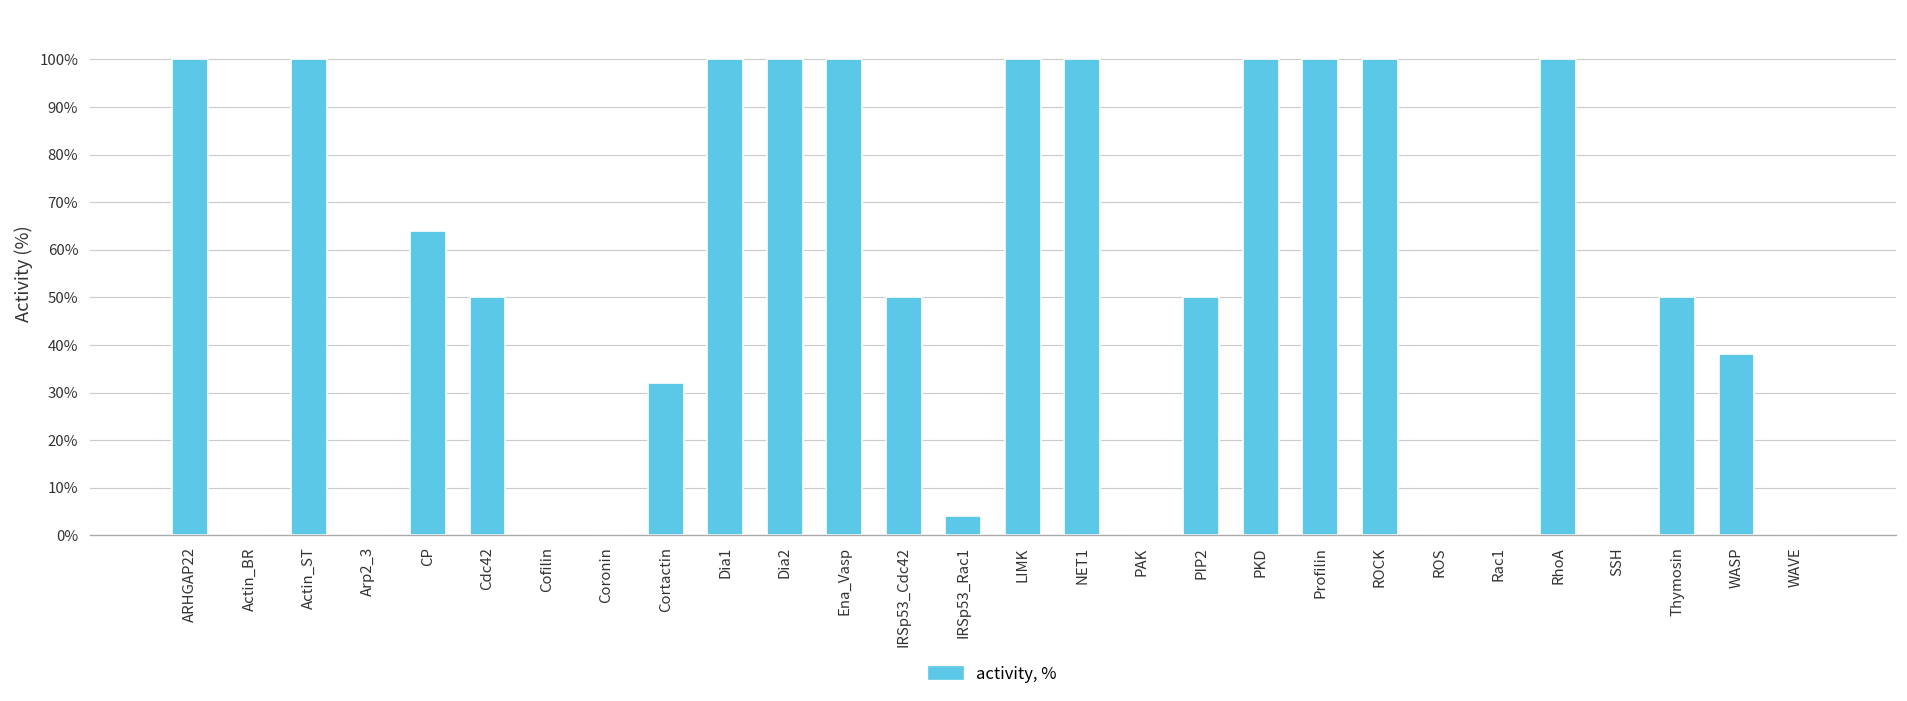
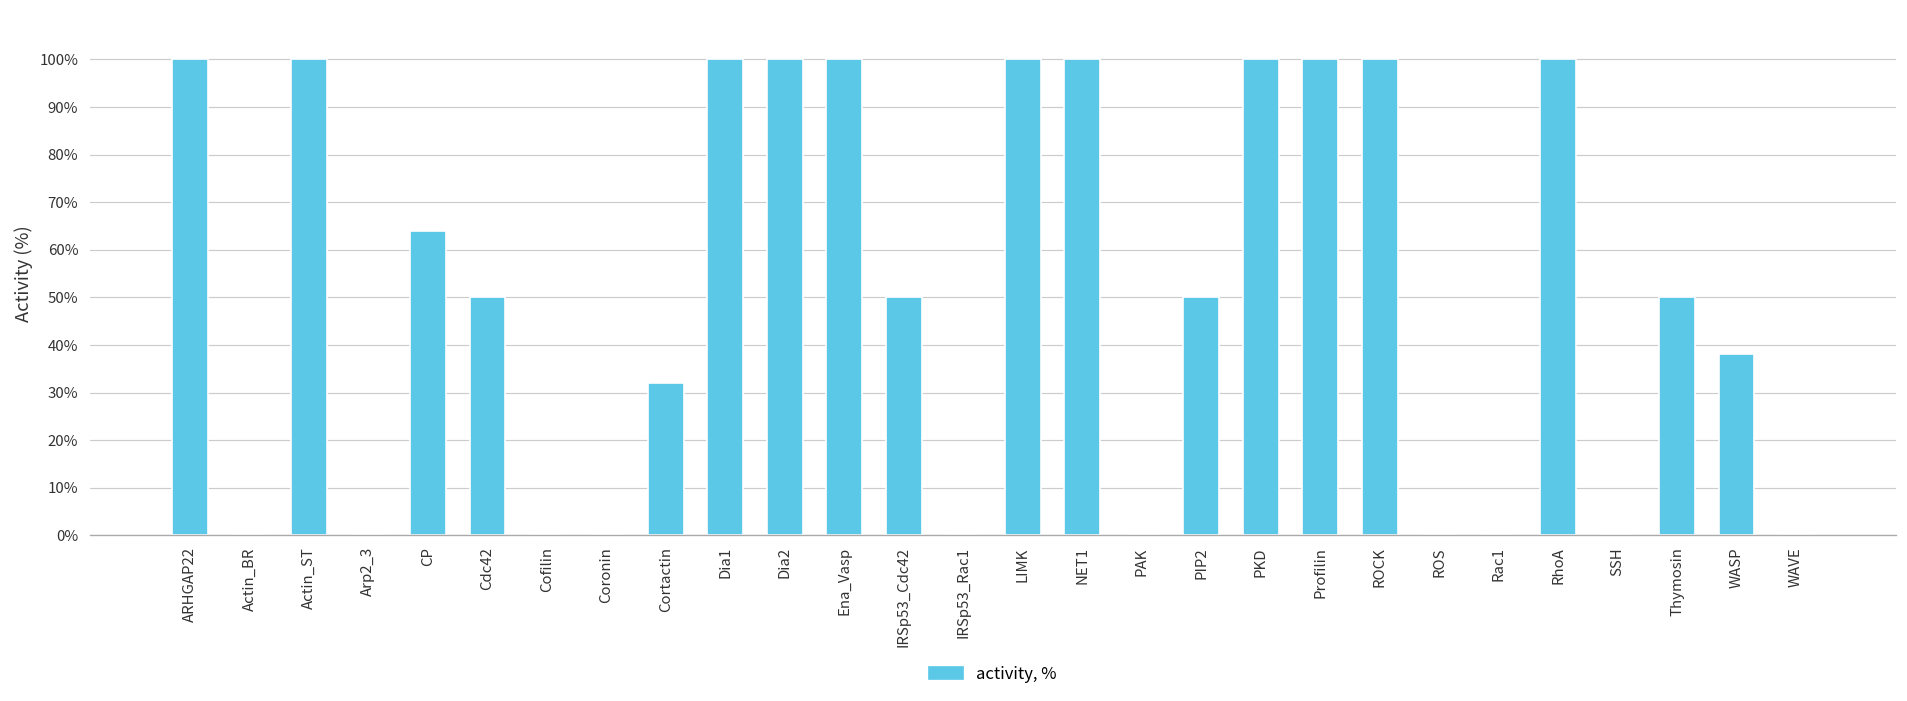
  {
    "ARHGAP22": "100%",
    "Actin_BR": "0%",
    "Actin_ST": "100%",
    "Arp2_3": "0%",
    "CP": "64%",
    "Cdc42": "50%",
    "Cofilin": "0%",
    "Coronin": "0%",
    "Cortactin": "32%",
    "Dia1": "100%",
    "Dia2": "100%",
    "Ena_Vasp": "100%",
    "IRSp53_Cdc42": "50%",
-   "IRSp53_Rac1": "4%",
+   "IRSp53_Rac1": "0%",
    "LIMK": "100%",
    "NET1": "100%",
    "PAK": "0%",
    "PIP2": "50%",
    "PKD": "100%",
    "Profilin": "100%",
    "ROCK": "100%",
    "ROS": "0%",
    "Rac1": "0%",
    "RhoA": "100%",
    "SSH": "0%",
    "Thymosin": "50%",
    "WASP": "38%",
    "WAVE": "0%"
  }
